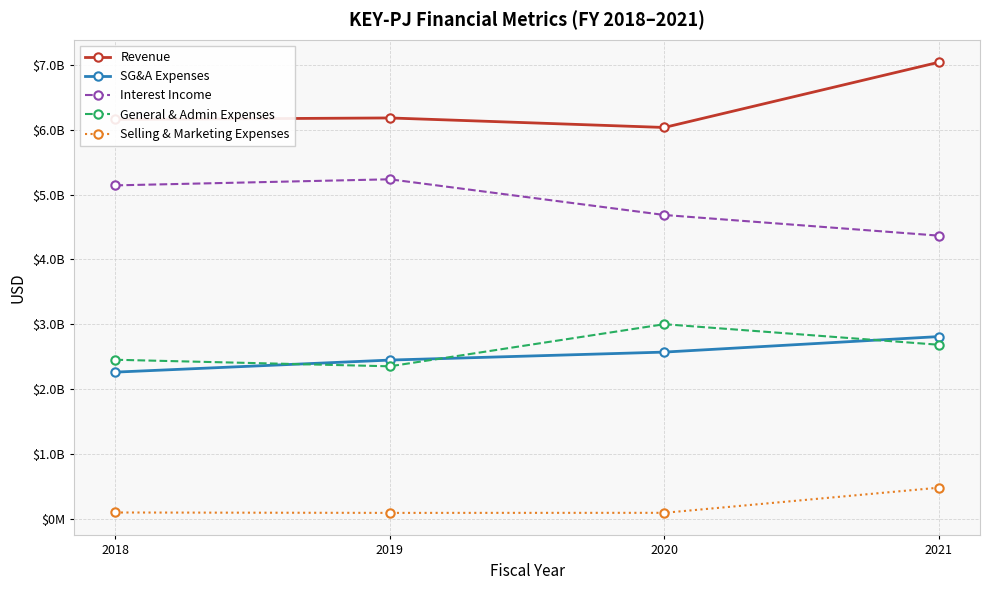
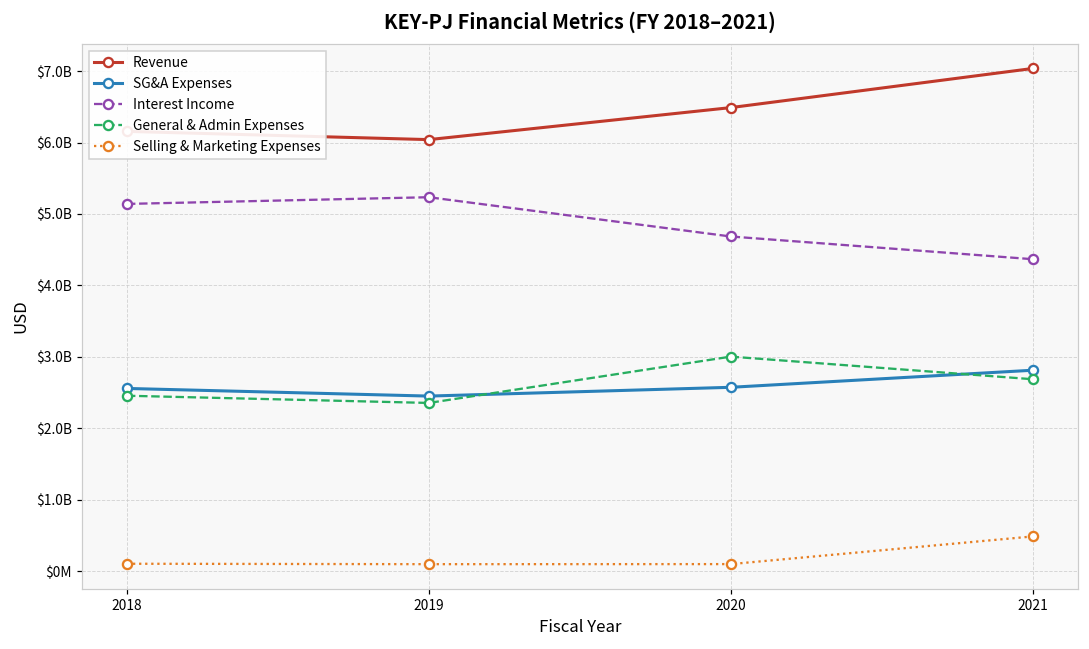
  {
    "Revenue": {
-     "2019": "$6200000000",
-     "2020": "$6000000000",
+     "2019": "$6000000000",
+     "2020": "$6500000000",
      "2021": "$7000000000"
    },
    "SG&A Expenses": {
-     "2018": "$2300000000",
+     "2018": "$2600000000",
      "2019": "$2500000000",
      "2020": "$2600000000",
      "2021": "$2800000000"
    },
    "Interest Income": {
      "2018": "$5100000000",
      "2019": "$5200000000",
      "2020": "$4700000000",
      "2021": "$4400000000"
    },
    "General & Admin Expenses": {
      "2018": "$2500000000",
      "2019": "$2400000000",
      "2020": "$3000000000",
      "2021": "$2700000000"
    },
    "Selling & Marketing Expenses": {
      "2018": "$100000000",
      "2019": "$100000000",
      "2020": "$100000000",
      "2021": "$500000000"
    }
  }
